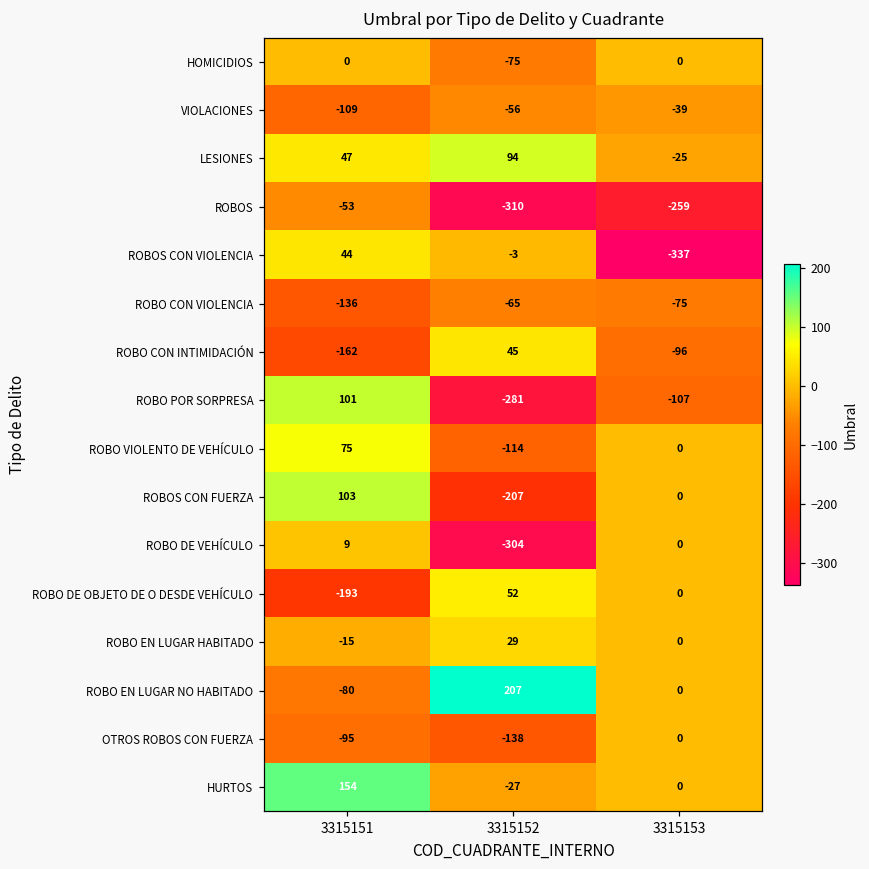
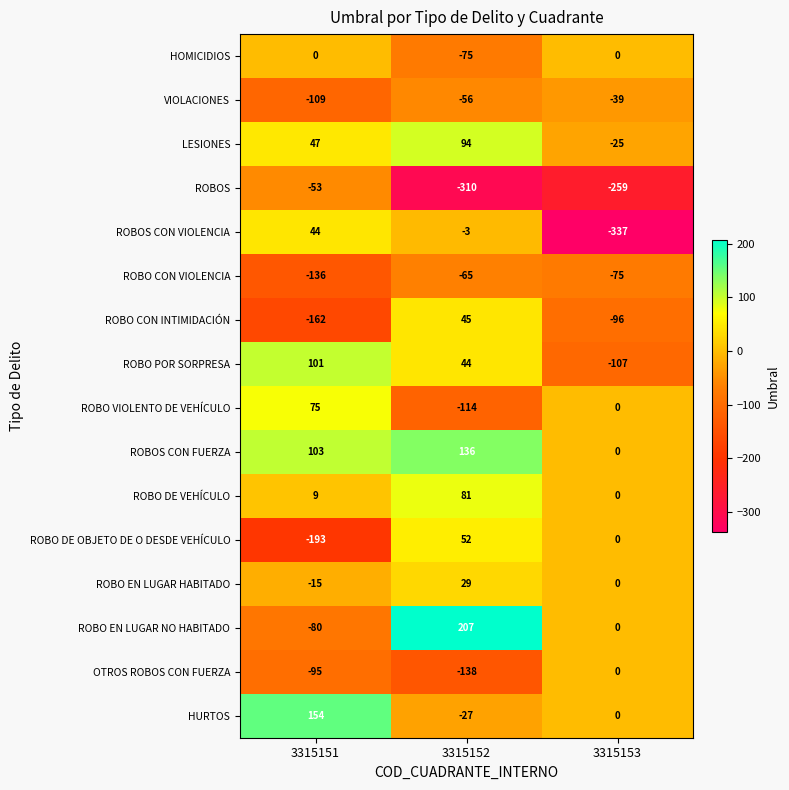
  {
    "HOMICIDIOS": {
      "3315151": 0,
      "3315152": -75,
      "3315153": 0
    },
    "VIOLACIONES": {
      "3315151": -109,
      "3315152": -56,
      "3315153": -39
    },
    "LESIONES": {
      "3315151": 47,
      "3315152": 94,
      "3315153": -25
    },
    "ROBOS": {
      "3315151": -53,
      "3315152": -310,
      "3315153": -259
    },
    "ROBOS CON VIOLENCIA": {
      "3315151": 44,
      "3315152": -3,
      "3315153": -337
    },
    "ROBO CON VIOLENCIA": {
      "3315151": -136,
      "3315152": -65,
      "3315153": -75
    },
    "ROBO CON INTIMIDACIÓN": {
      "3315151": -162,
      "3315152": 45,
      "3315153": -96
    },
    "ROBO POR SORPRESA": {
      "3315151": 101,
-     "3315152": -281,
+     "3315152": 44,
      "3315153": -107
    },
    "ROBO VIOLENTO DE VEHÍCULO": {
      "3315151": 75,
      "3315152": -114,
      "3315153": 0
    },
    "ROBOS CON FUERZA": {
      "3315151": 103,
-     "3315152": -207,
+     "3315152": 136,
      "3315153": 0
    },
    "ROBO DE VEHÍCULO": {
      "3315151": 9,
-     "3315152": -304,
+     "3315152": 81,
      "3315153": 0
    },
    "ROBO DE OBJETO DE O DESDE VEHÍCULO": {
      "3315151": -193,
      "3315152": 52,
      "3315153": 0
    },
    "ROBO EN LUGAR HABITADO": {
      "3315151": -15,
      "3315152": 29,
      "3315153": 0
    },
    "ROBO EN LUGAR NO HABITADO": {
      "3315151": -80,
      "3315152": 207,
      "3315153": 0
    },
    "OTROS ROBOS CON FUERZA": {
      "3315151": -95,
      "3315152": -138,
      "3315153": 0
    },
    "HURTOS": {
      "3315151": 154,
      "3315152": -27,
      "3315153": 0
    }
  }
